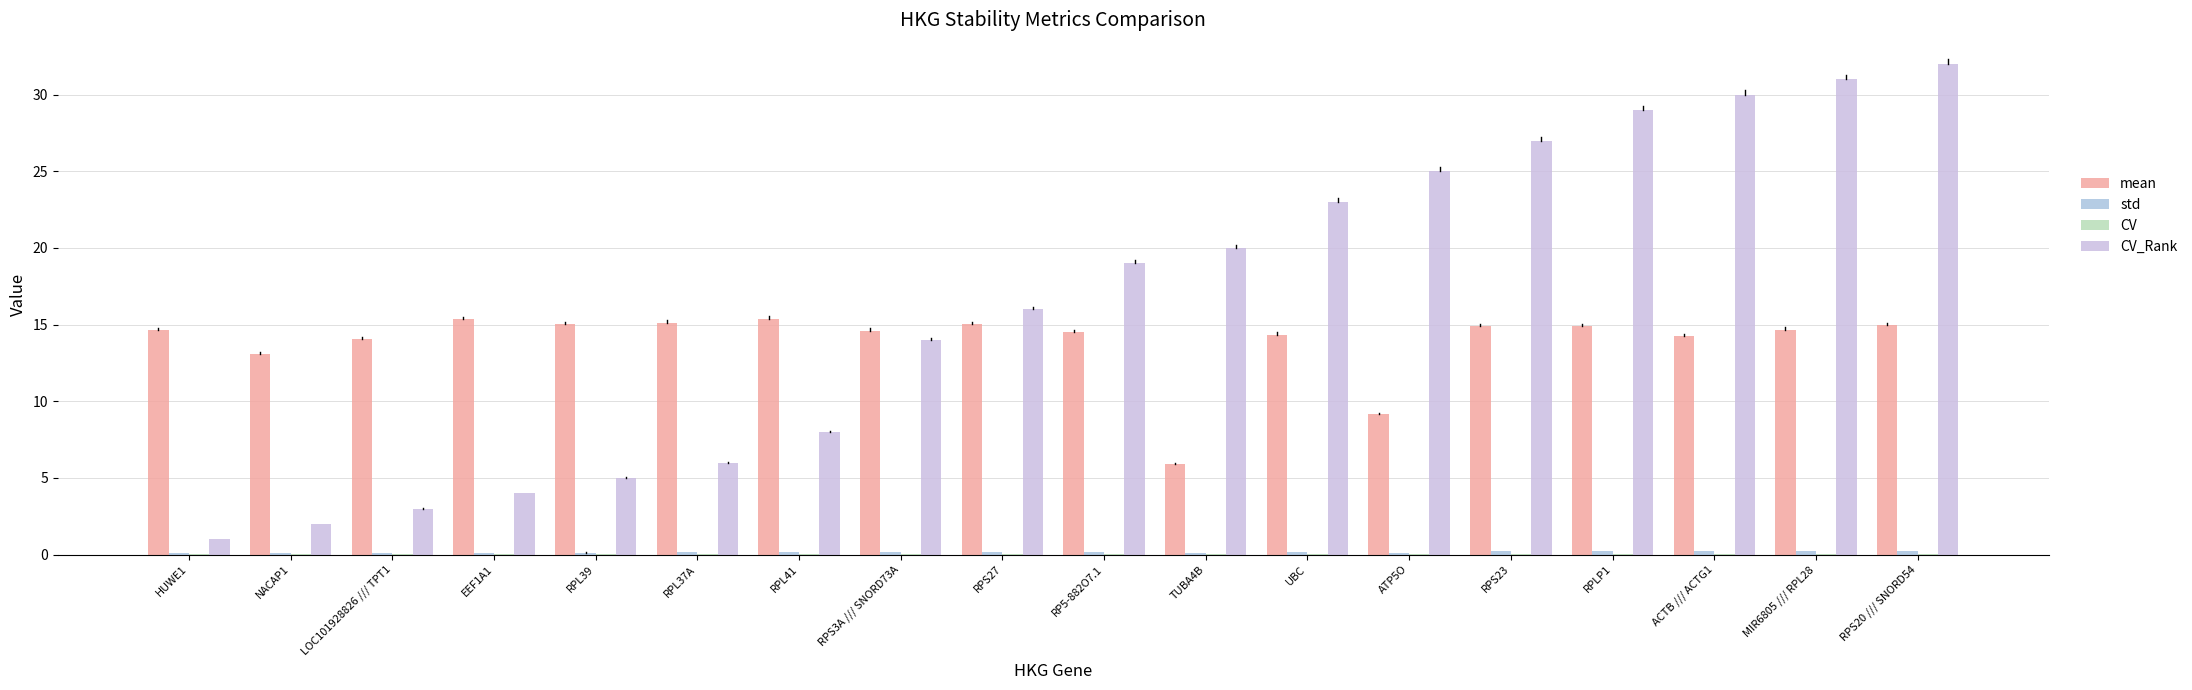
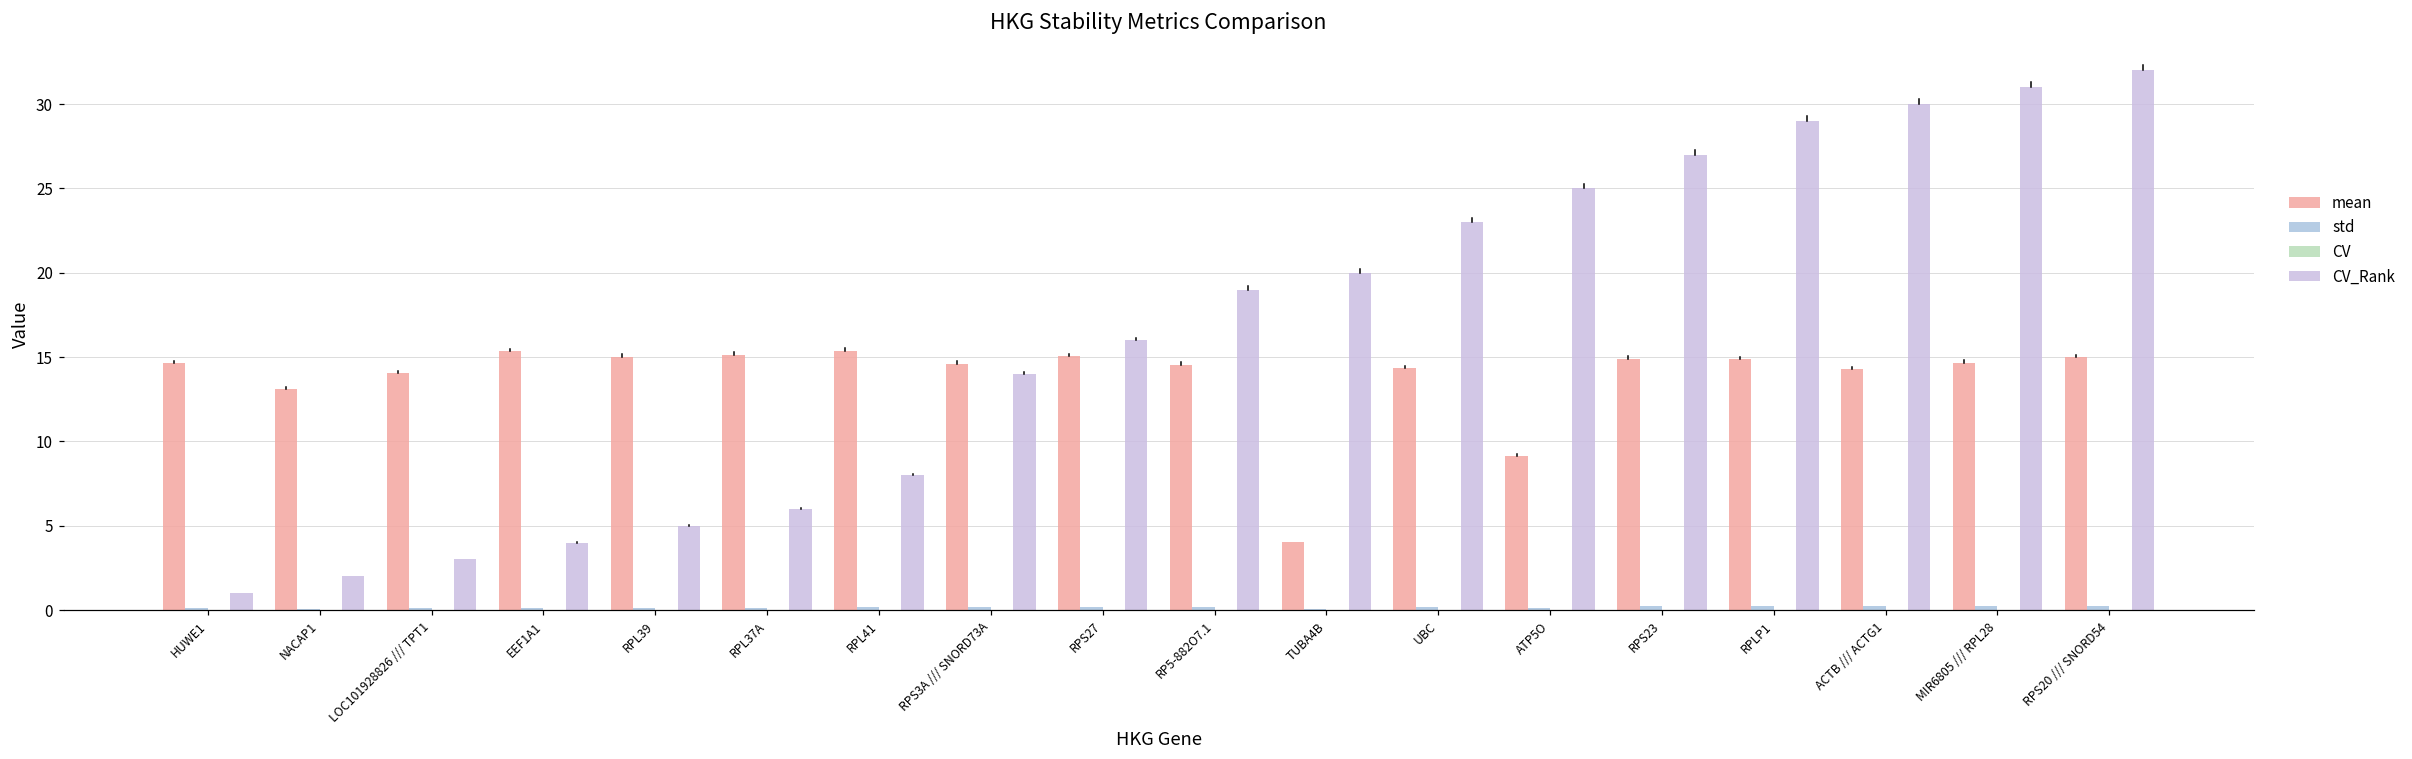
  {
    "mean": {
      "HUWE1": 14.6,
      "NACAP1": 13.1,
      "LOC101928826 /// TPT1": 14.0,
      "EEF1A1": 15.3,
      "RPL39": 15.0,
      "RPL37A": 15.1,
      "RPL41": 15.4,
      "RPS3A /// SNORD73A": 14.6,
      "RPS27": 15.0,
      "RP5-882O7.1": 14.5,
-     "TUBA4B": 5.9,
+     "TUBA4B": 4.0,
      "UBC": 14.3,
      "ATP5O": 9.1,
      "RPS23": 14.9,
      "RPLP1": 14.9,
      "ACTB /// ACTG1": 14.3,
      "MIR6805 /// RPL28": 14.7,
      "RPS20 /// SNORD54": 15.0
    }
  }
